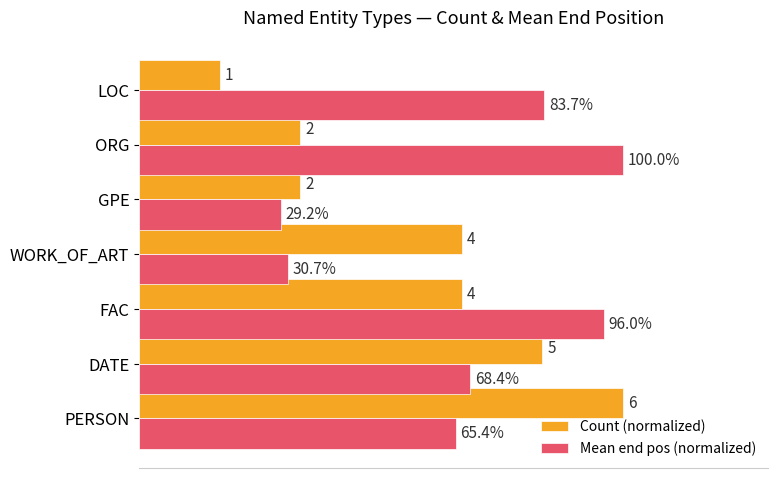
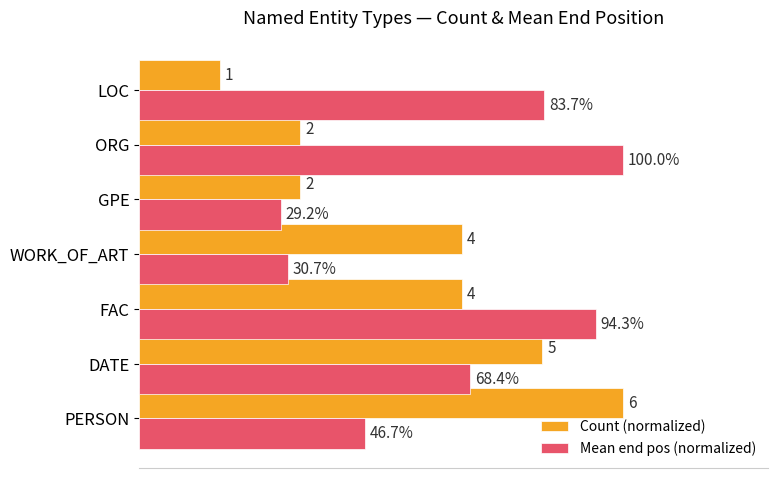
  {
    "Mean end pos (normalized)": {
      "LOC": "83.7%",
      "ORG": "100.0%",
      "GPE": "29.2%",
      "WORK_OF_ART": "30.7%",
-     "FAC": "96.0%",
+     "FAC": "94.3%",
      "DATE": "68.4%",
-     "PERSON": "65.4%"
+     "PERSON": "46.7%"
    }
  }
